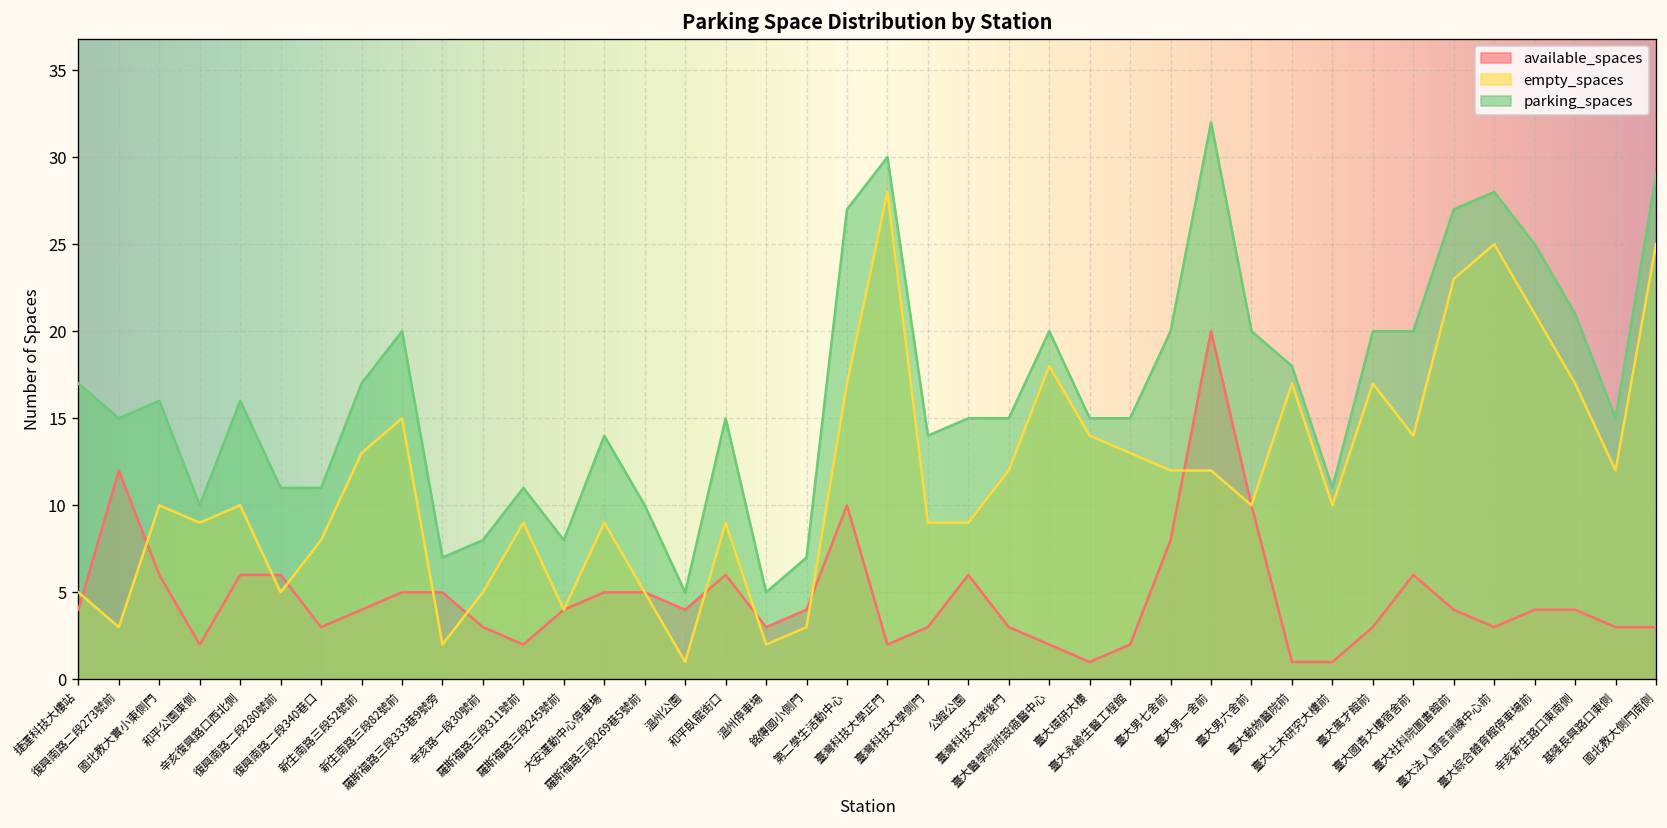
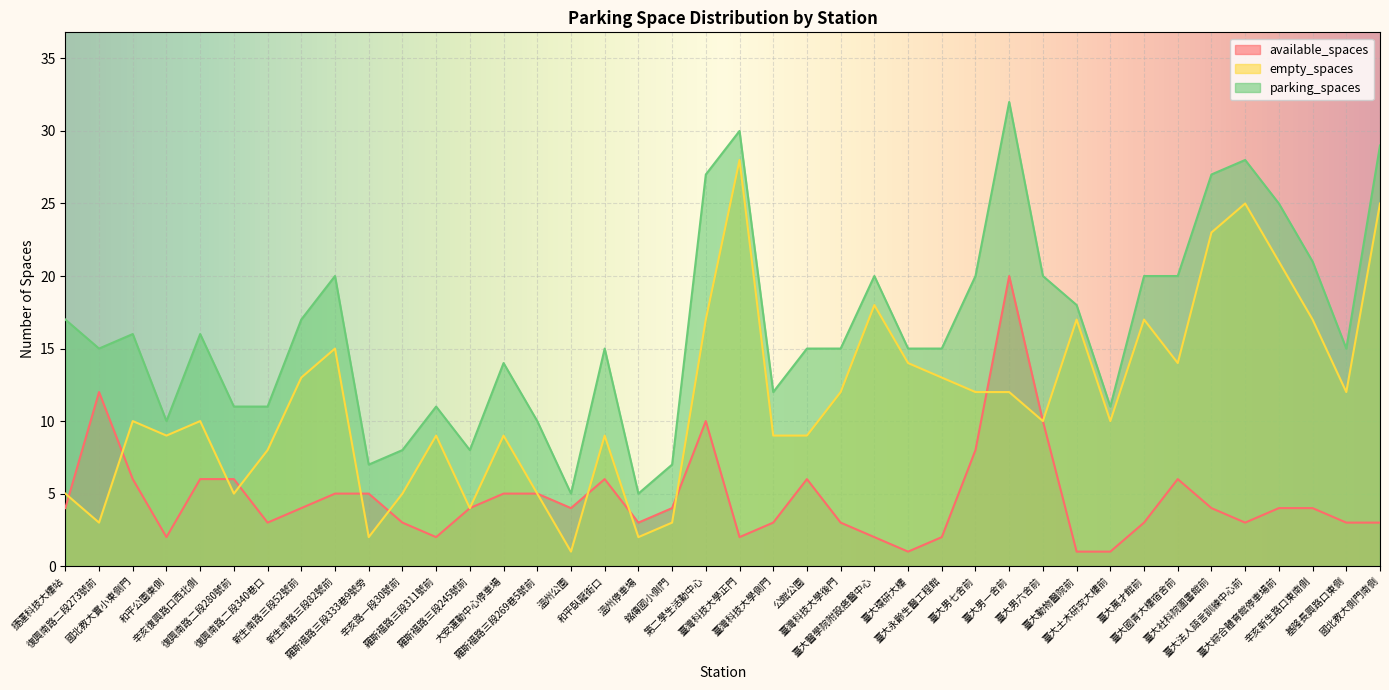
  {
    "available_spaces": {
      "捷運科技大樓站": 4,
      "復興南路二段273號前": 12,
      "國北教大實小東側門": 6,
      "和平公園東側": 2,
      "辛亥復興路口西北側": 6,
      "復興南路二段280號前": 6,
      "復興南路二段340巷口": 3,
      "新生南路三段52號前": 4,
      "新生南路三段82號前": 5,
      "羅斯福路三段333巷9號旁": 5,
      "辛亥路一段30號前": 3,
      "羅斯福路三段311號前": 2,
      "大安運動中心停車場": 5,
      "溫州公園": 4,
      "和平臥龍街口": 6,
      "溫州停車場": 3,
      "銘傳國小側門": 4,
      "第二學生活動中心": 10,
      "臺灣科技大學正門": 2,
      "臺灣科技大學側門": 3,
      "公館公園": 6,
      "臺灣科技大學後門": 3,
      "臺大醫學院附設癌醫中心": 2,
      "臺大環研大樓": 1,
      "臺大永齡生醫工程館": 2,
      "臺大男七舍前": 8,
      "臺大男一舍前": 20,
      "臺大動物醫院前": 1,
      "臺大土木研究大樓前": 1,
      "臺大萬才館前": 3,
      "臺大國青大樓宿舍前": 6,
      "臺大社科院圖書館前": 4,
      "臺大法人語言訓練中心前": 3,
      "臺大綜合體育館停車場前": 4,
      "辛亥新生路口東南側": 4,
      "基隆長興路口東側": 3,
      "國北教大側門南側": 3
    },
    "empty_spaces": {
      "捷運科技大樓站": 5,
      "復興南路二段273號前": 3,
      "國北教大實小東側門": 10,
      "和平公園東側": 9,
      "辛亥復興路口西北側": 10,
      "復興南路二段280號前": 5,
      "復興南路二段340巷口": 8,
      "新生南路三段52號前": 13,
      "新生南路三段82號前": 15,
      "羅斯福路三段333巷9號旁": 2,
      "辛亥路一段30號前": 5,
      "羅斯福路三段311號前": 9,
      "大安運動中心停車場": 9,
      "溫州公園": 1,
      "和平臥龍街口": 9,
      "溫州停車場": 2,
      "銘傳國小側門": 3,
      "第二學生活動中心": 17,
      "臺灣科技大學正門": 28,
      "臺灣科技大學側門": 9,
      "公館公園": 9,
      "臺灣科技大學後門": 12,
      "臺大醫學院附設癌醫中心": 18,
      "臺大環研大樓": 14,
      "臺大永齡生醫工程館": 13,
      "臺大男七舍前": 12,
      "臺大男一舍前": 12,
      "臺大動物醫院前": 17,
      "臺大土木研究大樓前": 10,
      "臺大萬才館前": 17,
      "臺大國青大樓宿舍前": 14,
      "臺大社科院圖書館前": 23,
      "臺大法人語言訓練中心前": 25,
      "臺大綜合體育館停車場前": 21,
      "辛亥新生路口東南側": 17,
      "基隆長興路口東側": 12,
      "國北教大側門南側": 25
    },
    "parking_spaces": {
      "捷運科技大樓站": 17,
      "復興南路二段273號前": 15,
      "國北教大實小東側門": 16,
      "和平公園東側": 10,
      "辛亥復興路口西北側": 16,
      "復興南路二段280號前": 11,
      "復興南路二段340巷口": 11,
      "新生南路三段52號前": 17,
      "新生南路三段82號前": 20,
      "羅斯福路三段333巷9號旁": 7,
      "辛亥路一段30號前": 8,
      "羅斯福路三段311號前": 11,
      "羅斯福路三段245號前": 8,
      "大安運動中心停車場": 14,
      "羅斯福路三段269巷5號前": 10,
      "溫州公園": 5,
      "和平臥龍街口": 15,
      "溫州停車場": 5,
      "銘傳國小側門": 7,
      "第二學生活動中心": 27,
      "臺灣科技大學正門": 30,
-     "臺灣科技大學側門": 14,
+     "臺灣科技大學側門": 12,
      "公館公園": 15,
      "臺灣科技大學後門": 15,
      "臺大醫學院附設癌醫中心": 20,
      "臺大環研大樓": 15,
      "臺大永齡生醫工程館": 15,
      "臺大男七舍前": 20,
      "臺大男一舍前": 32,
      "臺大男六舍前": 20,
      "臺大動物醫院前": 18,
      "臺大土木研究大樓前": 11,
      "臺大萬才館前": 20,
      "臺大國青大樓宿舍前": 20,
      "臺大社科院圖書館前": 27,
      "臺大法人語言訓練中心前": 28,
      "臺大綜合體育館停車場前": 25,
      "辛亥新生路口東南側": 21,
      "基隆長興路口東側": 15,
      "國北教大側門南側": 29
    }
  }
